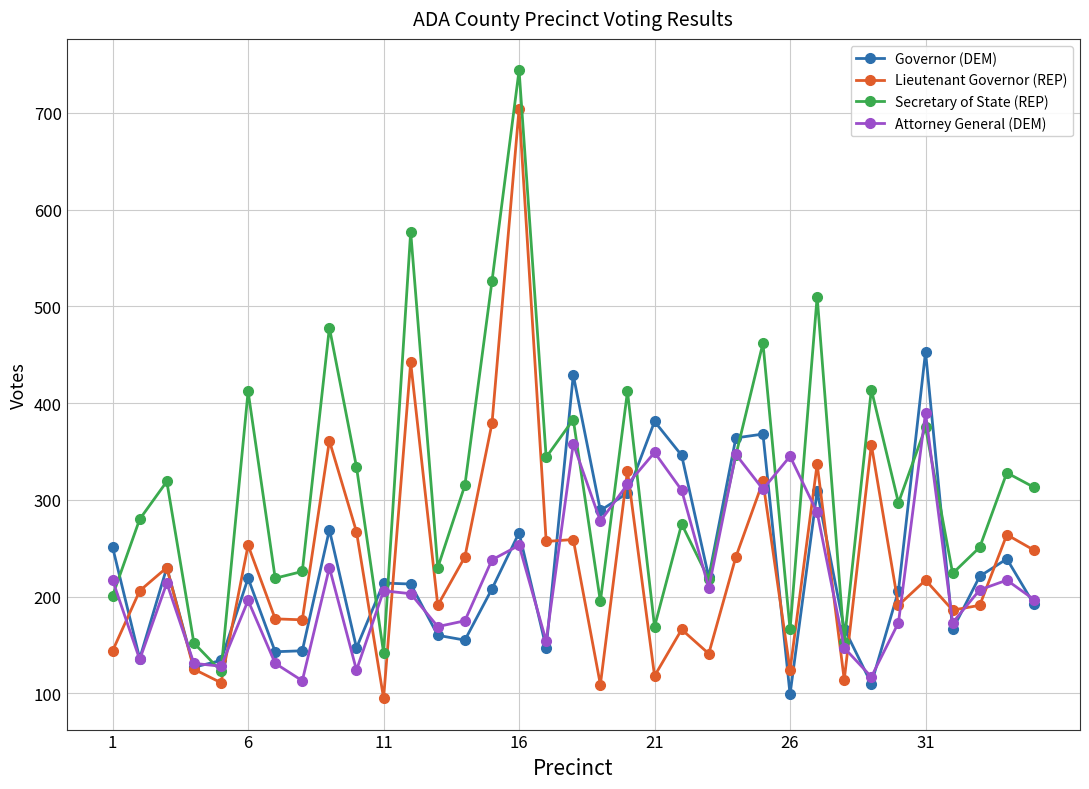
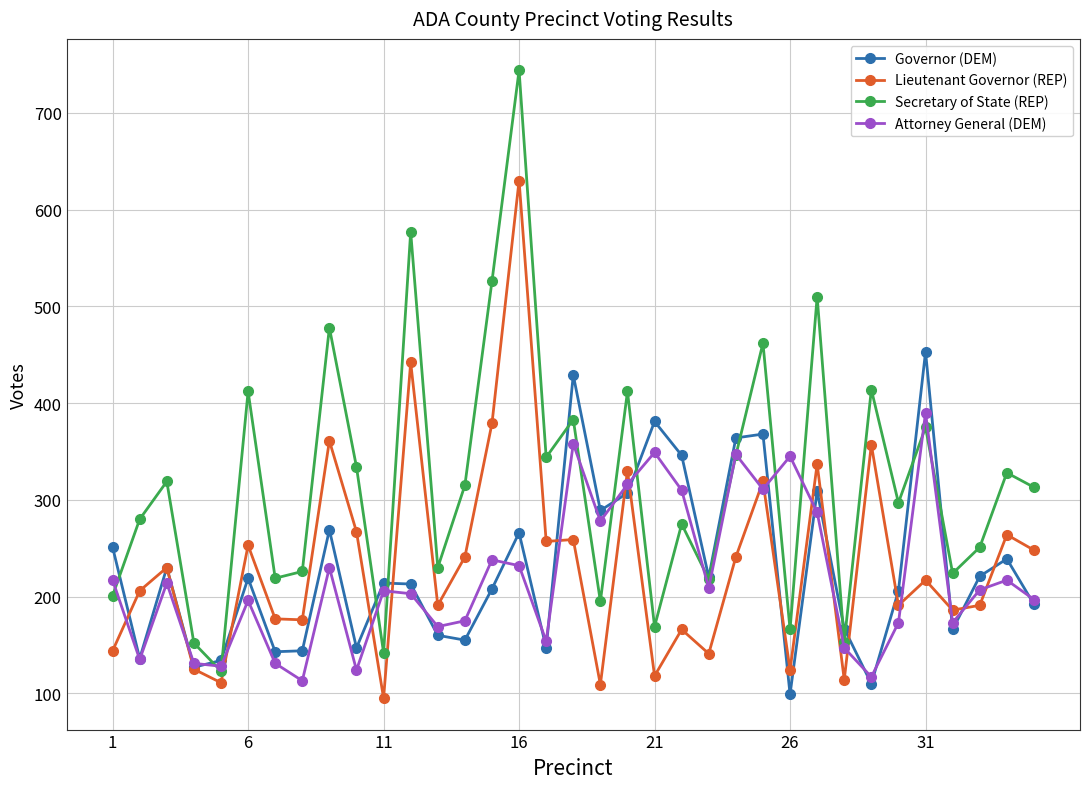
  {
    "Governor (DEM)": {
      "1": 250,
      "6": 220,
      "11": 210,
      "16": 270,
      "21": 380,
      "26": 100,
      "31": 450
    },
    "Lieutenant Governor (REP)": {
      "1": 140,
      "6": 250,
      "11": 100,
-     "16": 700,
+     "16": 630,
      "21": 120,
      "26": 120,
      "31": 220
    },
    "Secretary of State (REP)": {
      "1": 200,
      "6": 410,
      "11": 140,
      "16": 740,
      "21": 170,
      "26": 170,
      "31": 380
    },
    "Attorney General (DEM)": {
      "1": 220,
      "6": 200,
      "11": 210,
-     "16": 250,
+     "16": 230,
      "21": 350,
      "26": 350,
      "31": 390
    }
  }
